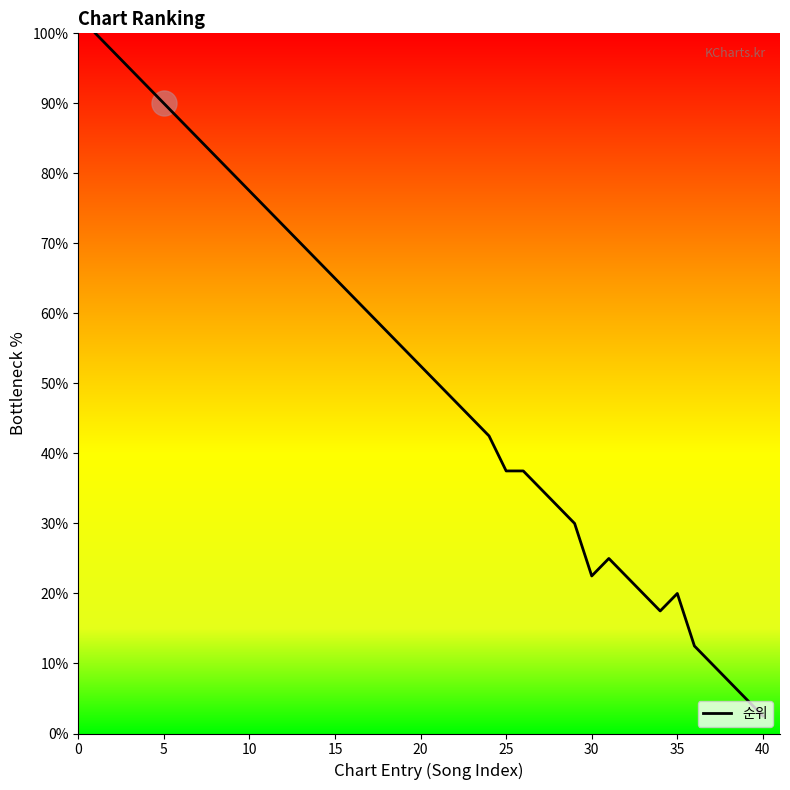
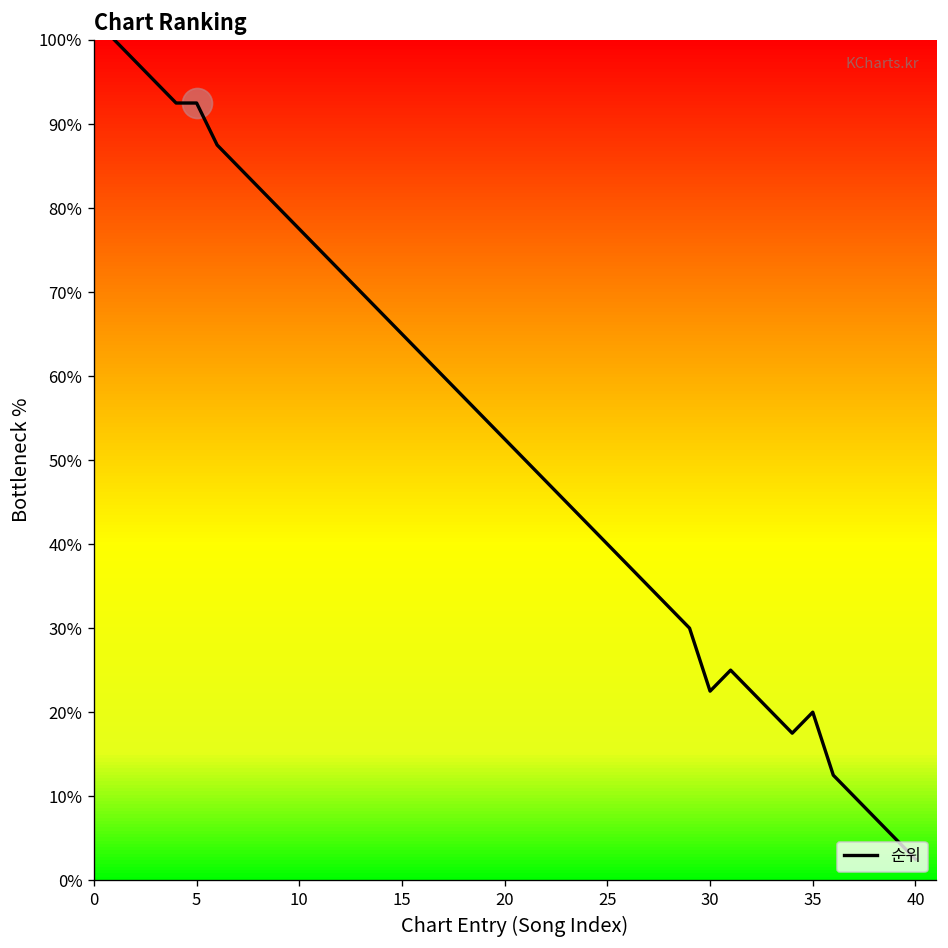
  {
    "순위": {
-     "5": "90%",
+     "5": "93%",
      "10": "78%",
      "15": "65%",
      "20": "53%",
-     "25": "38%",
+     "25": "40%",
      "30": "23%",
      "35": "20%"
    }
  }
